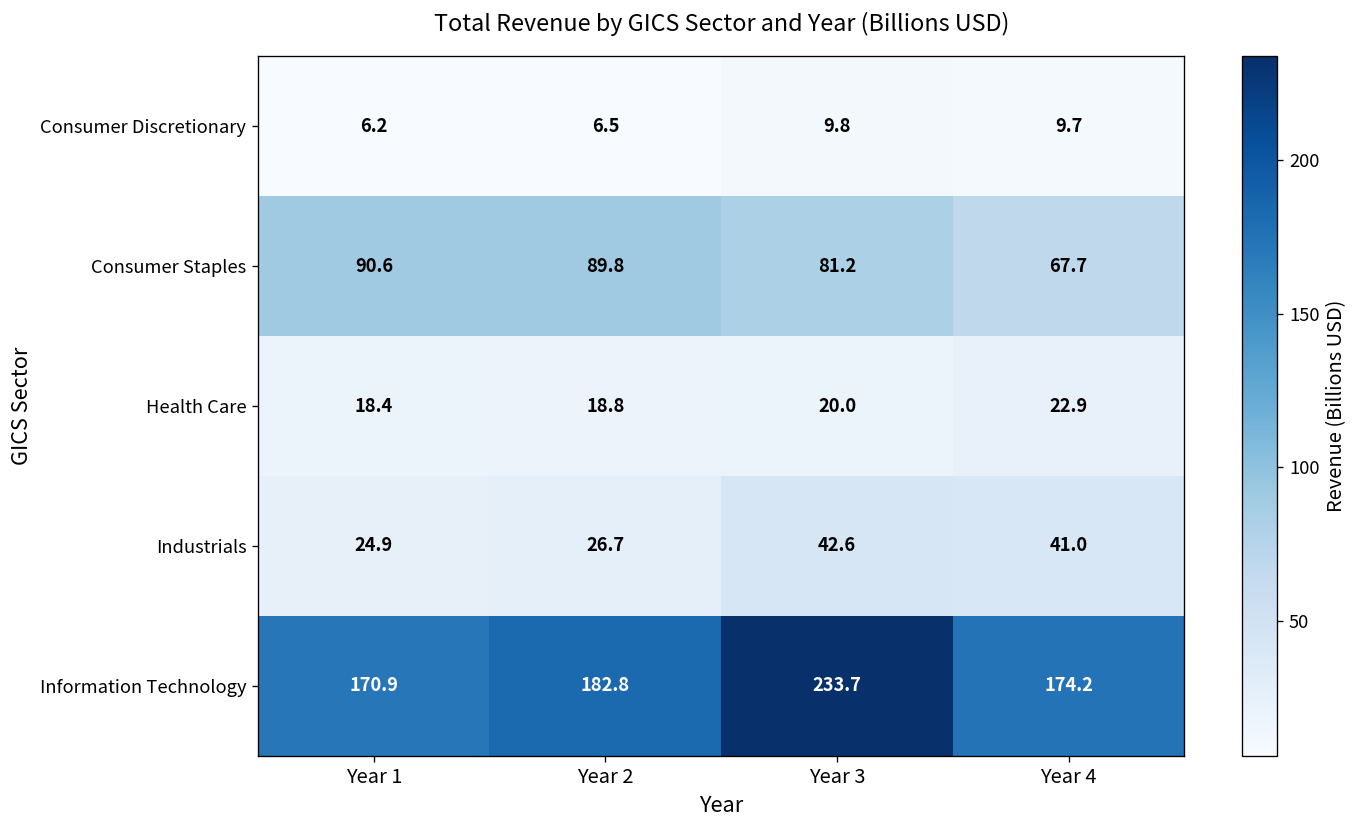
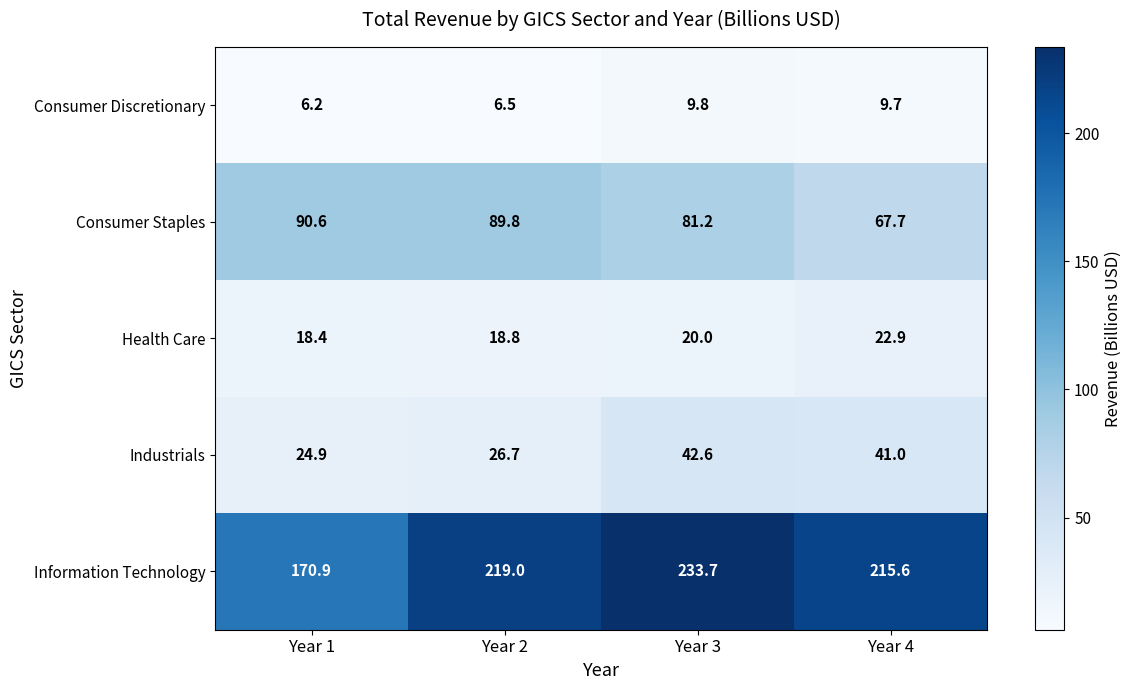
  {
    "Consumer Discretionary": {
      "Year 1": 6.2,
      "Year 2": 6.5,
      "Year 3": 9.8,
      "Year 4": 9.7
    },
    "Consumer Staples": {
      "Year 1": 90.6,
      "Year 2": 89.8,
      "Year 3": 81.2,
      "Year 4": 67.7
    },
    "Health Care": {
      "Year 1": 18.4,
      "Year 2": 18.8,
      "Year 3": 20.0,
      "Year 4": 22.9
    },
    "Industrials": {
      "Year 1": 24.9,
      "Year 2": 26.7,
      "Year 3": 42.6,
      "Year 4": 41.0
    },
    "Information Technology": {
      "Year 1": 170.9,
-     "Year 2": 182.8,
+     "Year 2": 219.0,
      "Year 3": 233.7,
-     "Year 4": 174.2
+     "Year 4": 215.6
    }
  }
